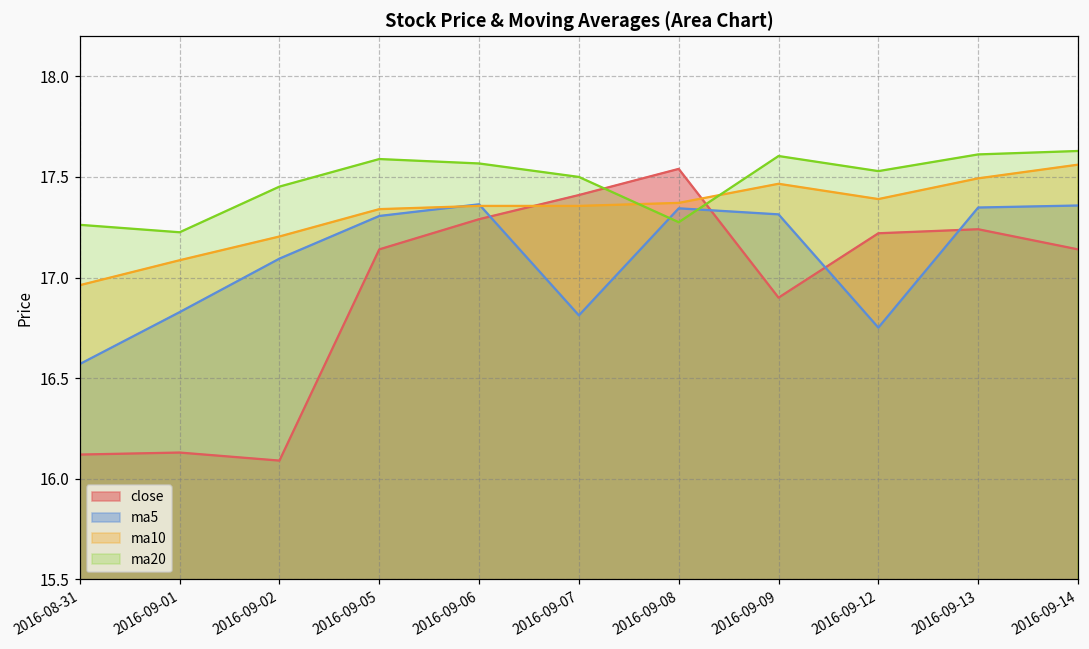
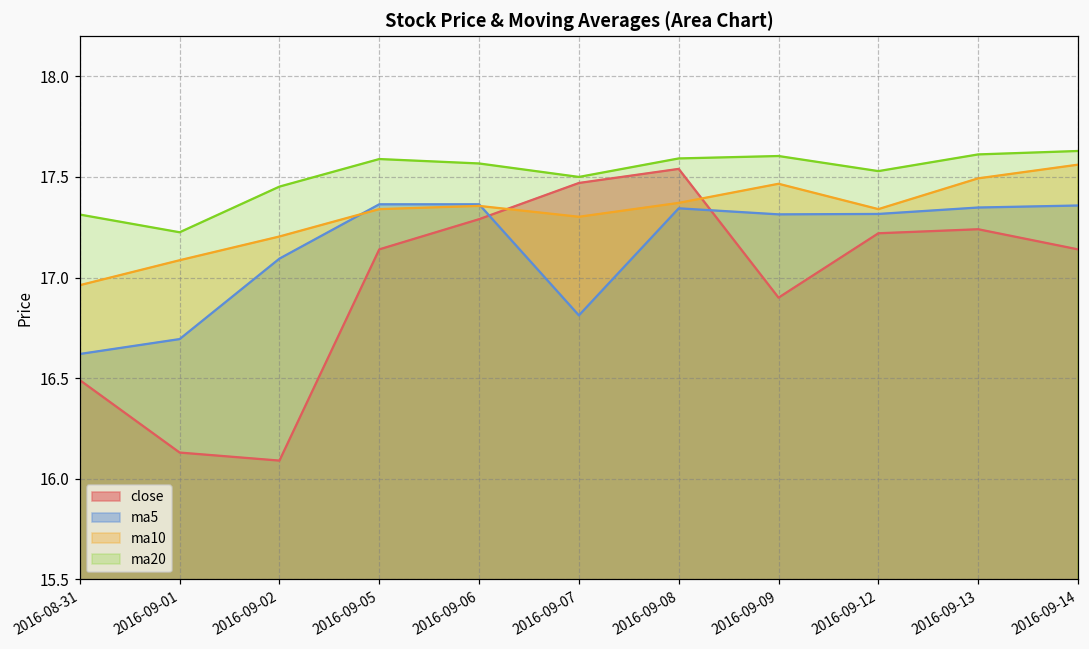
  {
    "close": {
-     "2016-08-31": 16.12,
+     "2016-08-31": 16.49,
      "2016-09-01": 16.13,
      "2016-09-02": 16.09,
      "2016-09-05": 17.14,
      "2016-09-06": 17.29,
-     "2016-09-07": 17.41,
+     "2016-09-07": 17.47,
      "2016-09-08": 17.54,
      "2016-09-09": 16.90,
      "2016-09-12": 17.22,
      "2016-09-13": 17.24,
      "2016-09-14": 17.14
    },
    "ma5": {
-     "2016-08-31": 16.57,
-     "2016-09-01": 16.83,
+     "2016-08-31": 16.62,
+     "2016-09-01": 16.69,
      "2016-09-02": 17.09,
-     "2016-09-05": 17.31,
+     "2016-09-05": 17.36,
      "2016-09-07": 16.81,
      "2016-09-08": 17.34,
      "2016-09-09": 17.31,
-     "2016-09-12": 16.75,
+     "2016-09-12": 17.32,
      "2016-09-13": 17.35,
      "2016-09-14": 17.36
    },
    "ma10": {
      "2016-08-31": 16.96,
      "2016-09-01": 17.09,
      "2016-09-02": 17.20,
      "2016-09-05": 17.34,
-     "2016-09-07": 17.36,
+     "2016-09-07": 17.30,
      "2016-09-08": 17.37,
      "2016-09-09": 17.47,
-     "2016-09-12": 17.39,
+     "2016-09-12": 17.34,
      "2016-09-13": 17.49,
      "2016-09-14": 17.56
    },
    "ma20": {
-     "2016-08-31": 17.26,
+     "2016-08-31": 17.31,
      "2016-09-01": 17.23,
      "2016-09-02": 17.45,
      "2016-09-05": 17.59,
      "2016-09-06": 17.57,
      "2016-09-07": 17.50,
-     "2016-09-08": 17.28,
+     "2016-09-08": 17.59,
      "2016-09-09": 17.60,
      "2016-09-12": 17.53,
      "2016-09-13": 17.61,
      "2016-09-14": 17.63
    }
  }
